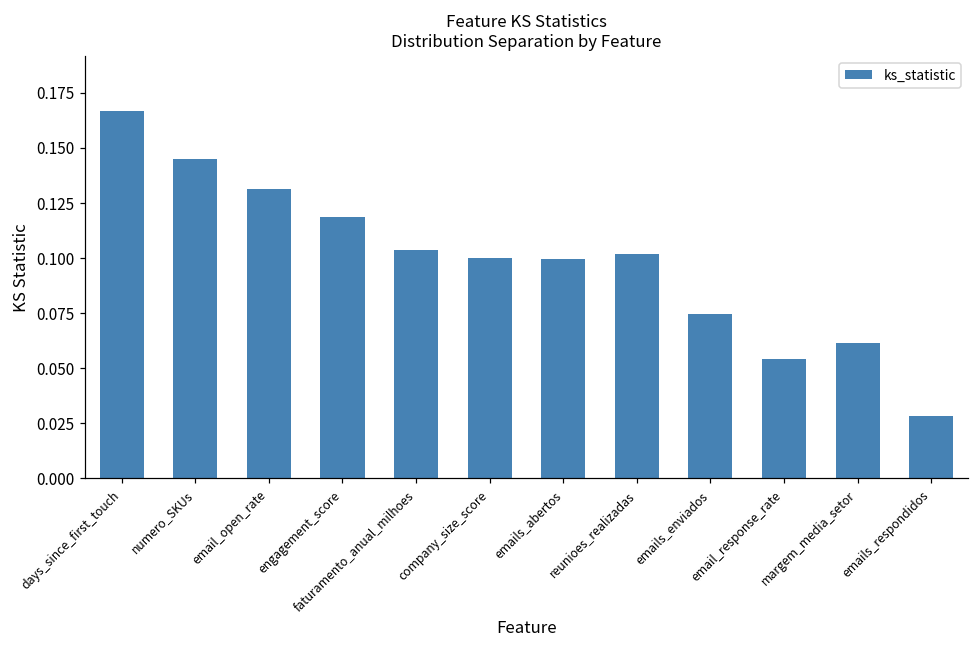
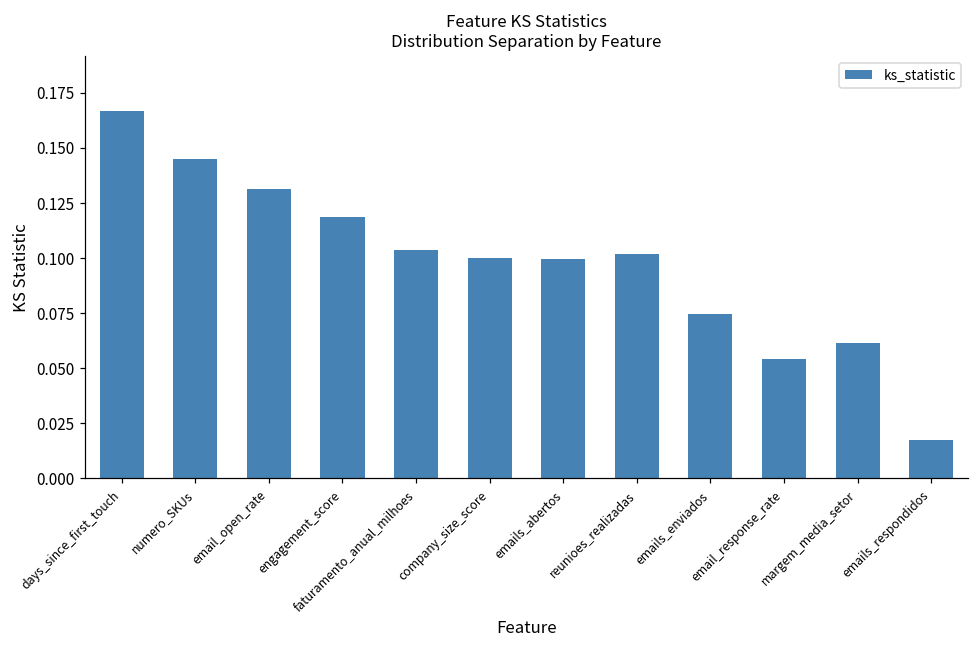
  {
    "days_since_first_touch": 0.167,
    "numero_SKUs": 0.145,
    "email_open_rate": 0.131,
    "engagement_score": 0.119,
    "faturamento_anual_milhoes": 0.104,
    "company_size_score": 0.100,
    "emails_abertos": 0.099,
    "reunioes_realizadas": 0.102,
    "emails_enviados": 0.075,
    "email_response_rate": 0.054,
    "margem_media_setor": 0.061,
-   "emails_respondidos": 0.028
+   "emails_respondidos": 0.018
  }
